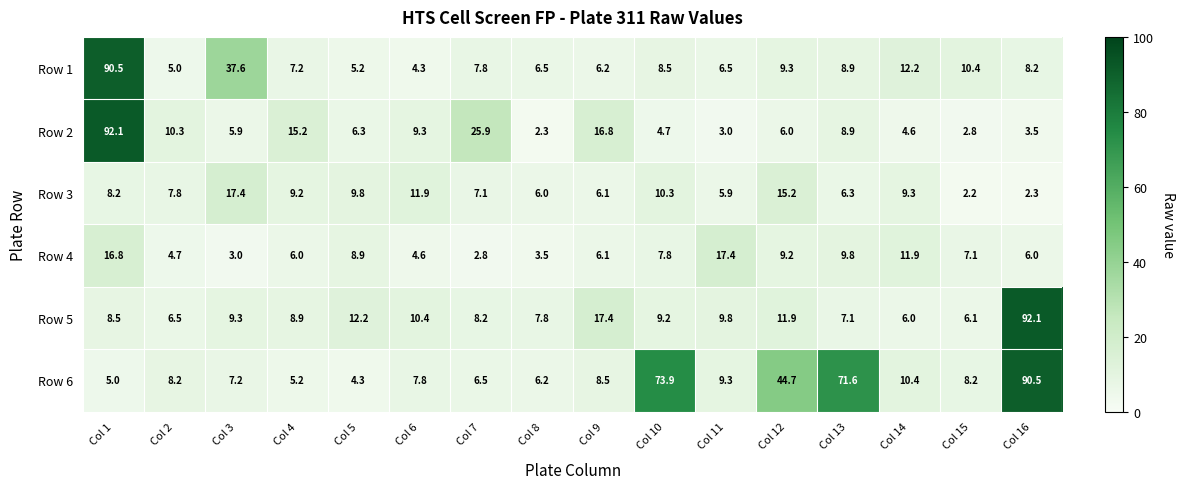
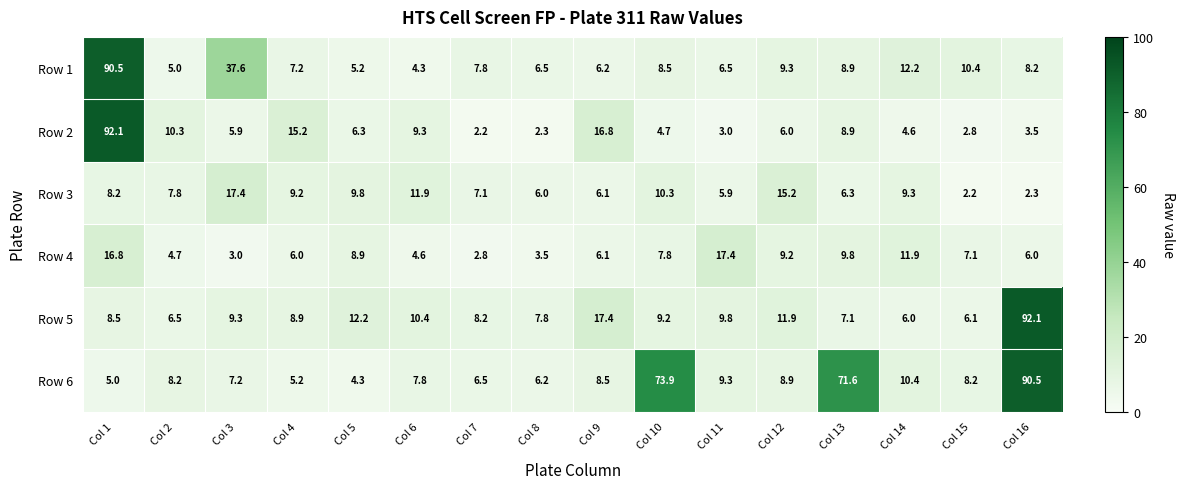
  {
    "Row 1": {
      "Col 1": 90.5,
      "Col 2": 5.0,
      "Col 3": 37.6,
      "Col 4": 7.2,
      "Col 5": 5.2,
      "Col 6": 4.3,
      "Col 7": 7.8,
      "Col 8": 6.5,
      "Col 9": 6.2,
      "Col 10": 8.5,
      "Col 11": 6.5,
      "Col 12": 9.3,
      "Col 13": 8.9,
      "Col 14": 12.2,
      "Col 15": 10.4,
      "Col 16": 8.2
    },
    "Row 2": {
      "Col 1": 92.1,
      "Col 2": 10.3,
      "Col 3": 5.9,
      "Col 4": 15.2,
      "Col 5": 6.3,
      "Col 6": 9.3,
-     "Col 7": 25.9,
+     "Col 7": 2.2,
      "Col 8": 2.3,
      "Col 9": 16.8,
      "Col 10": 4.7,
      "Col 11": 3.0,
      "Col 12": 6.0,
      "Col 13": 8.9,
      "Col 14": 4.6,
      "Col 15": 2.8,
      "Col 16": 3.5
    },
    "Row 3": {
      "Col 1": 8.2,
      "Col 2": 7.8,
      "Col 3": 17.4,
      "Col 4": 9.2,
      "Col 5": 9.8,
      "Col 6": 11.9,
      "Col 7": 7.1,
      "Col 8": 6.0,
      "Col 9": 6.1,
      "Col 10": 10.3,
      "Col 11": 5.9,
      "Col 12": 15.2,
      "Col 13": 6.3,
      "Col 14": 9.3,
      "Col 15": 2.2,
      "Col 16": 2.3
    },
    "Row 4": {
      "Col 1": 16.8,
      "Col 2": 4.7,
      "Col 3": 3.0,
      "Col 4": 6.0,
      "Col 5": 8.9,
      "Col 6": 4.6,
      "Col 7": 2.8,
      "Col 8": 3.5,
      "Col 9": 6.1,
      "Col 10": 7.8,
      "Col 11": 17.4,
      "Col 12": 9.2,
      "Col 13": 9.8,
      "Col 14": 11.9,
      "Col 15": 7.1,
      "Col 16": 6.0
    },
    "Row 5": {
      "Col 1": 8.5,
      "Col 2": 6.5,
      "Col 3": 9.3,
      "Col 4": 8.9,
      "Col 5": 12.2,
      "Col 6": 10.4,
      "Col 7": 8.2,
      "Col 8": 7.8,
      "Col 9": 17.4,
      "Col 10": 9.2,
      "Col 11": 9.8,
      "Col 12": 11.9,
      "Col 13": 7.1,
      "Col 14": 6.0,
      "Col 15": 6.1,
      "Col 16": 92.1
    },
    "Row 6": {
      "Col 1": 5.0,
      "Col 2": 8.2,
      "Col 3": 7.2,
      "Col 4": 5.2,
      "Col 5": 4.3,
      "Col 6": 7.8,
      "Col 7": 6.5,
      "Col 8": 6.2,
      "Col 9": 8.5,
      "Col 10": 73.9,
      "Col 11": 9.3,
-     "Col 12": 44.7,
+     "Col 12": 8.9,
      "Col 13": 71.6,
      "Col 14": 10.4,
      "Col 15": 8.2,
      "Col 16": 90.5
    }
  }
